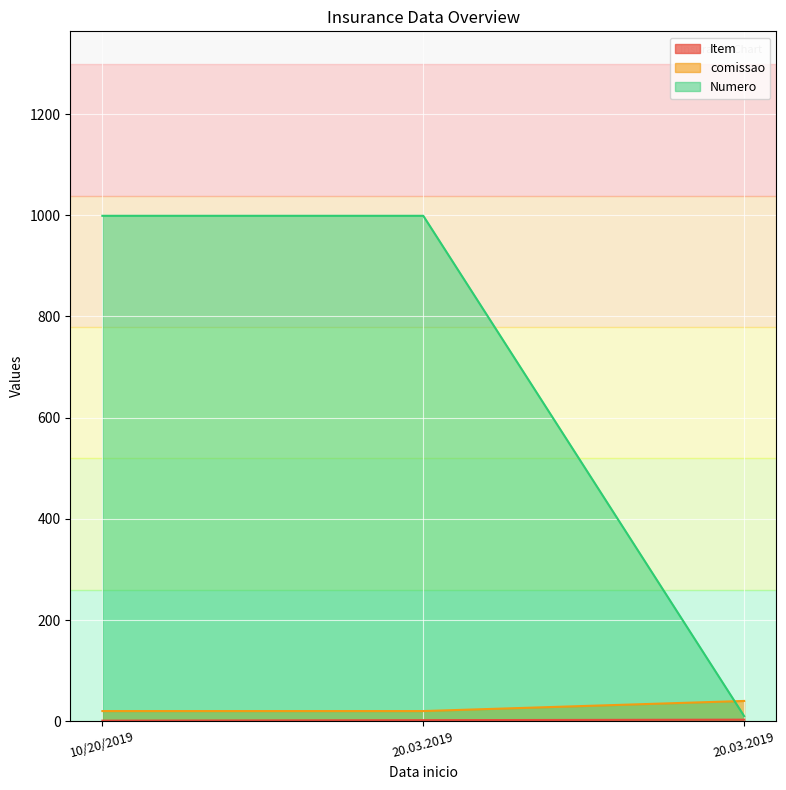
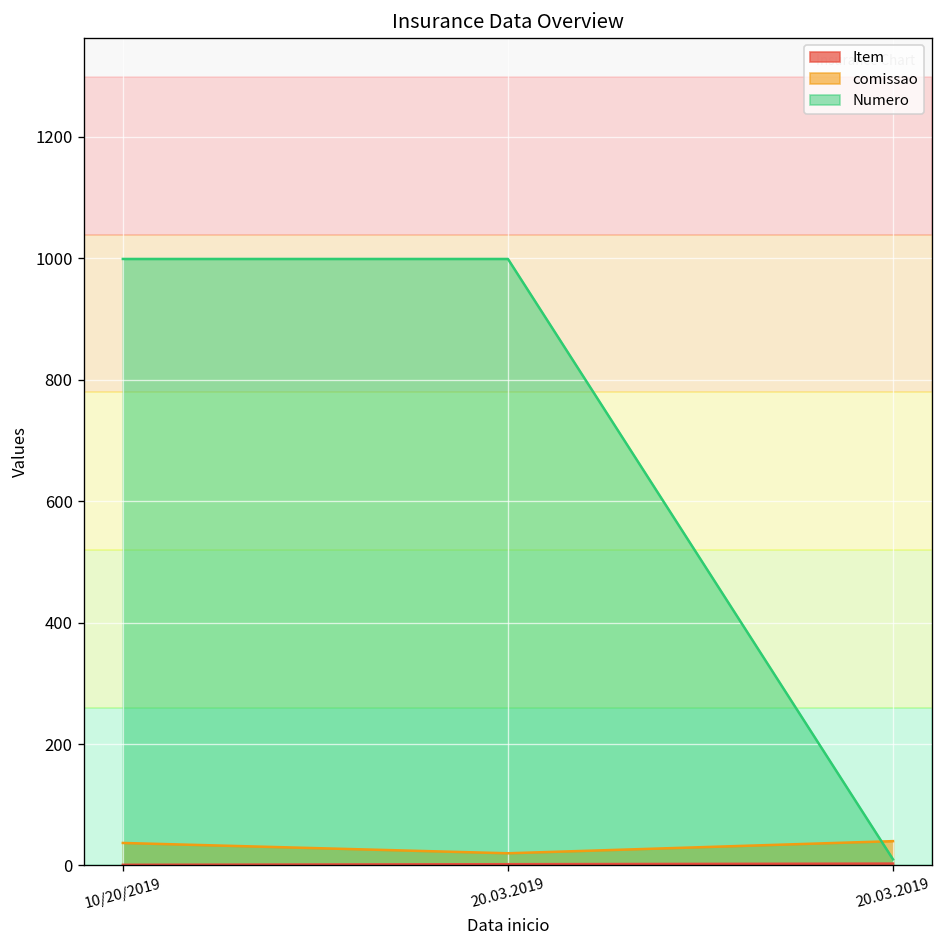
  {
    "Item": {
      "10/20/2019": 0
    },
    "comissao": {
-     "10/20/2019": 20
+     "10/20/2019": 40
    },
    "Numero": {
      "10/20/2019": 1000
    }
  }
